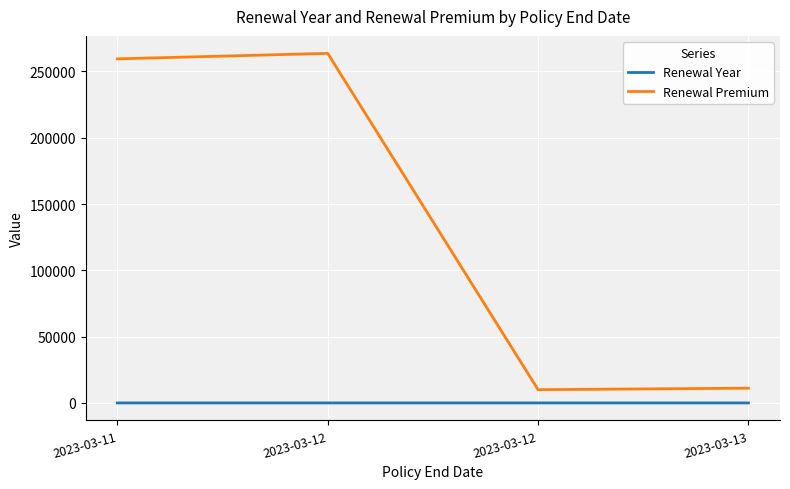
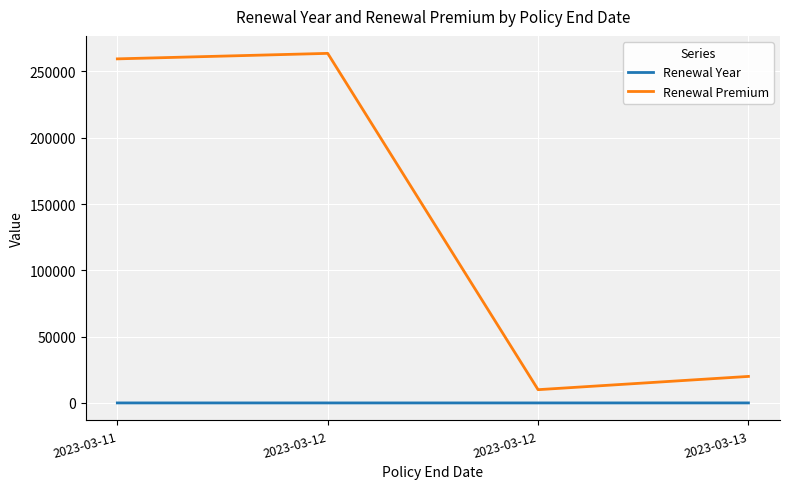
  {
    "Renewal Year": {
      "2023-03-11": 0,
      "2023-03-13": 0
    },
    "Renewal Premium": {
      "2023-03-11": 260000,
-     "2023-03-13": 11000
+     "2023-03-13": 20000
    }
  }
